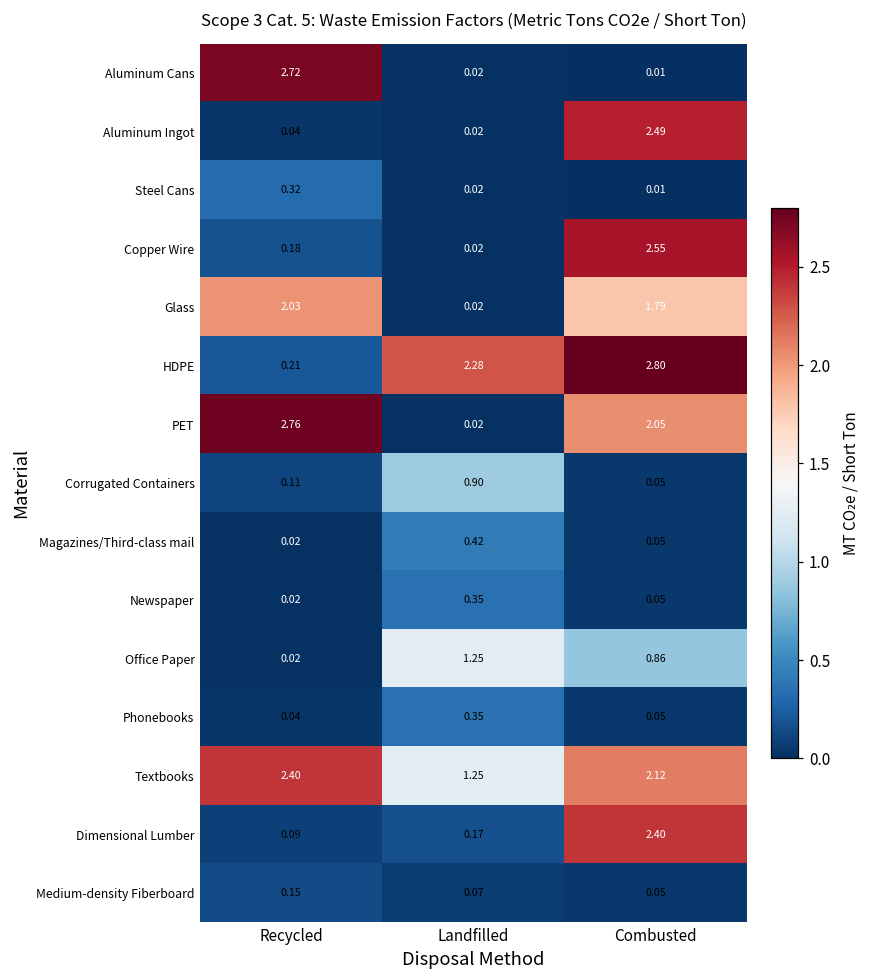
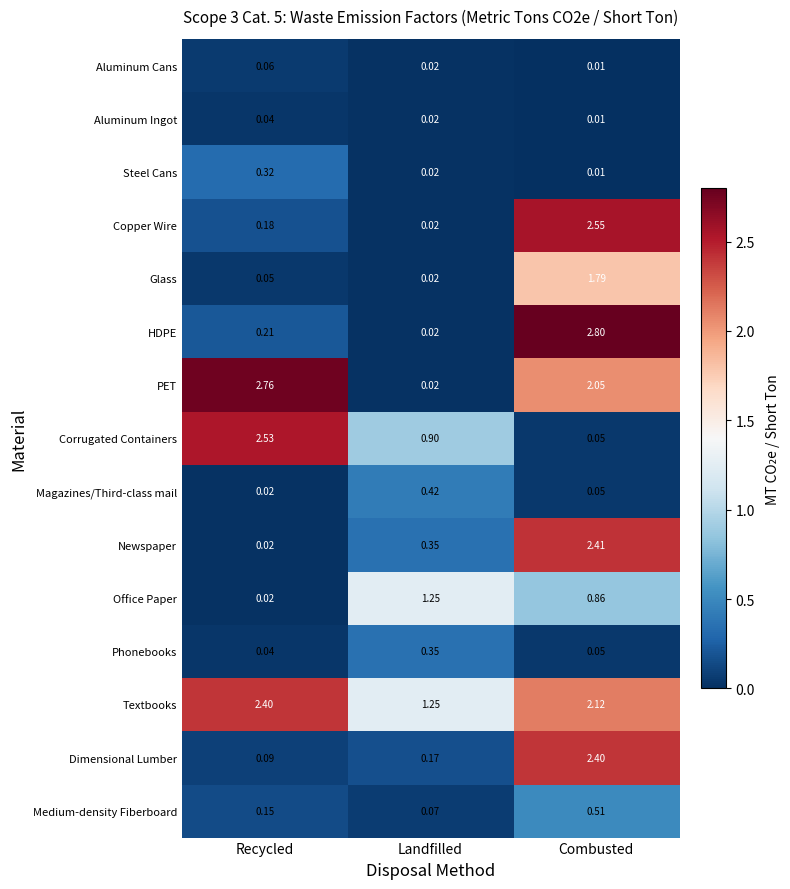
  {
    "Aluminum Cans": {
-     "Recycled": 2.72,
+     "Recycled": 0.06,
      "Landfilled": 0.02,
      "Combusted": 0.01
    },
    "Aluminum Ingot": {
      "Recycled": 0.04,
      "Landfilled": 0.02,
-     "Combusted": 2.49
+     "Combusted": 0.01
    },
    "Steel Cans": {
      "Recycled": 0.32,
      "Landfilled": 0.02,
      "Combusted": 0.01
    },
    "Copper Wire": {
      "Recycled": 0.18,
      "Landfilled": 0.02,
      "Combusted": 2.55
    },
    "Glass": {
-     "Recycled": 2.03,
+     "Recycled": 0.05,
      "Landfilled": 0.02,
      "Combusted": 1.79
    },
    "HDPE": {
      "Recycled": 0.21,
-     "Landfilled": 2.28,
+     "Landfilled": 0.02,
      "Combusted": 2.80
    },
    "PET": {
      "Recycled": 2.76,
      "Landfilled": 0.02,
      "Combusted": 2.05
    },
    "Corrugated Containers": {
-     "Recycled": 0.11,
+     "Recycled": 2.53,
      "Landfilled": 0.90,
      "Combusted": 0.05
    },
    "Magazines/Third-class mail": {
      "Recycled": 0.02,
      "Landfilled": 0.42,
      "Combusted": 0.05
    },
    "Newspaper": {
      "Recycled": 0.02,
      "Landfilled": 0.35,
-     "Combusted": 0.05
+     "Combusted": 2.41
    },
    "Office Paper": {
      "Recycled": 0.02,
      "Landfilled": 1.25,
      "Combusted": 0.86
    },
    "Phonebooks": {
      "Recycled": 0.04,
      "Landfilled": 0.35,
      "Combusted": 0.05
    },
    "Textbooks": {
      "Recycled": 2.40,
      "Landfilled": 1.25,
      "Combusted": 2.12
    },
    "Dimensional Lumber": {
      "Recycled": 0.09,
      "Landfilled": 0.17,
      "Combusted": 2.40
    },
    "Medium-density Fiberboard": {
      "Recycled": 0.15,
      "Landfilled": 0.07,
-     "Combusted": 0.05
+     "Combusted": 0.51
    }
  }
